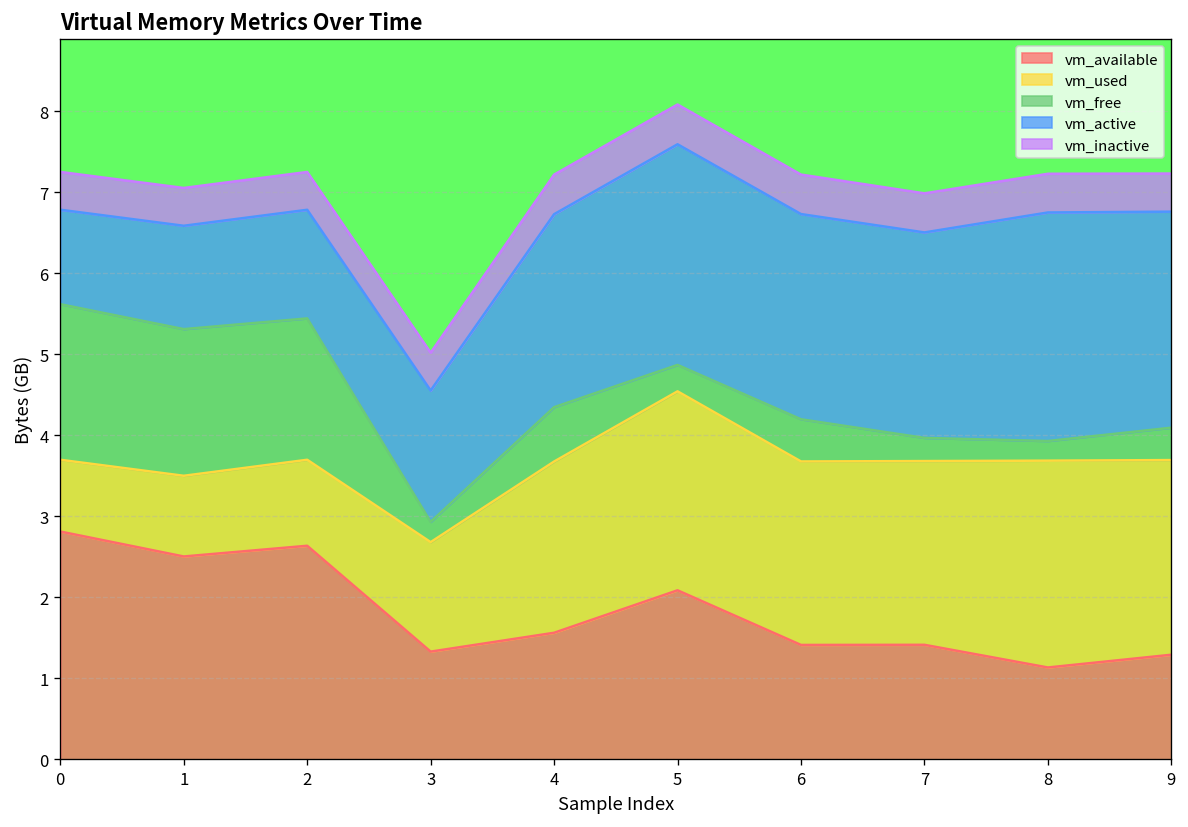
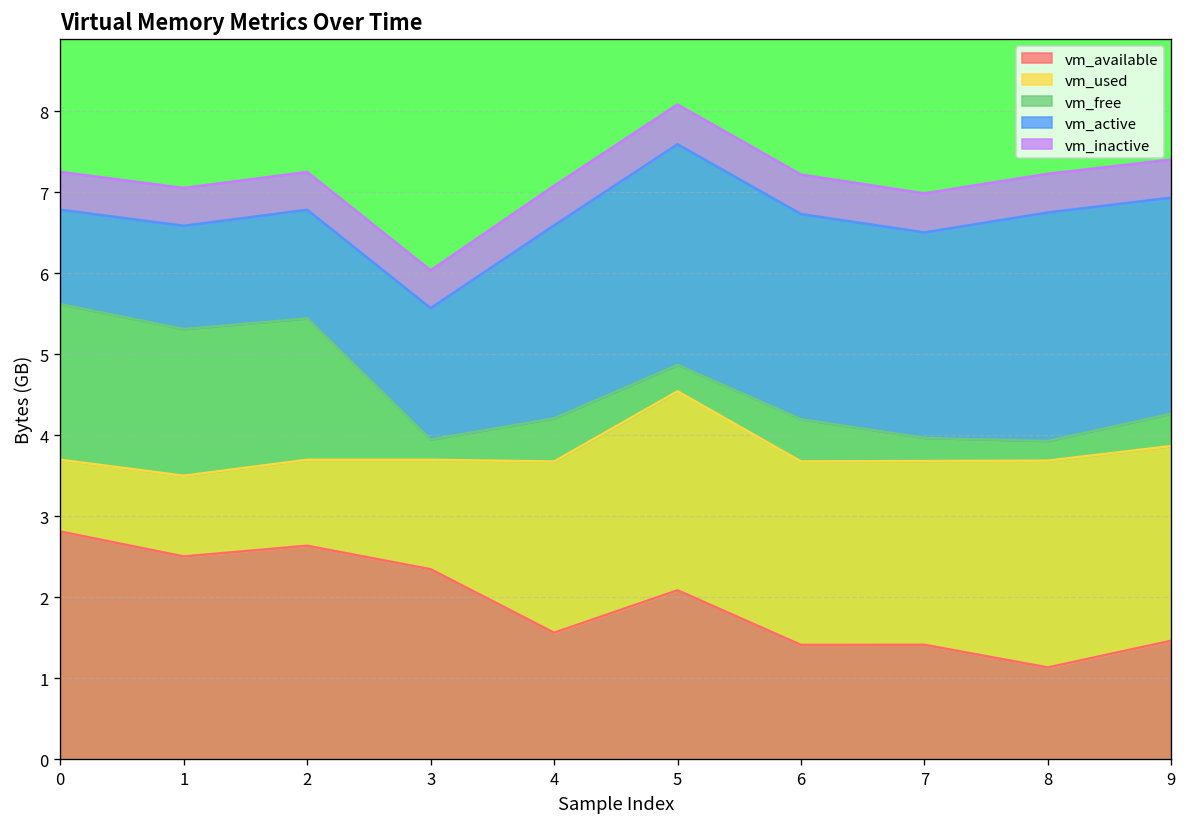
  {
    "vm_available": {
      "0": 2.8,
      "1": 2.5,
      "2": 2.6,
-     "3": 1.3,
+     "3": 2.3,
      "4": 1.6,
      "5": 2.1,
      "6": 1.4,
      "7": 1.4,
      "8": 1.1,
-     "9": 1.3
+     "9": 1.5
    },
    "vm_used": {
      "0": 0.9,
      "1": 1.0,
      "2": 1.1,
      "3": 1.4,
      "4": 2.1,
      "5": 2.5,
      "6": 2.3,
      "7": 2.3,
      "8": 2.6,
      "9": 2.4
    },
    "vm_free": {
      "0": 1.9,
      "1": 1.8,
      "2": 1.7,
      "3": 0.2,
-     "4": 0.7,
+     "4": 0.5,
      "5": 0.3,
      "6": 0.5,
      "7": 0.3,
      "8": 0.2,
      "9": 0.4
    },
    "vm_active": {
      "0": 1.2,
      "1": 1.3,
      "2": 1.3,
      "3": 1.6,
      "4": 2.4,
      "5": 2.7,
      "6": 2.5,
      "7": 2.5,
      "8": 2.8,
      "9": 2.7
    },
    "vm_inactive": {
      "0": 0.5,
      "1": 0.5,
      "2": 0.5,
      "3": 0.5,
      "4": 0.5,
      "5": 0.5,
      "6": 0.5,
      "7": 0.5,
      "8": 0.5,
      "9": 0.5
    }
  }
